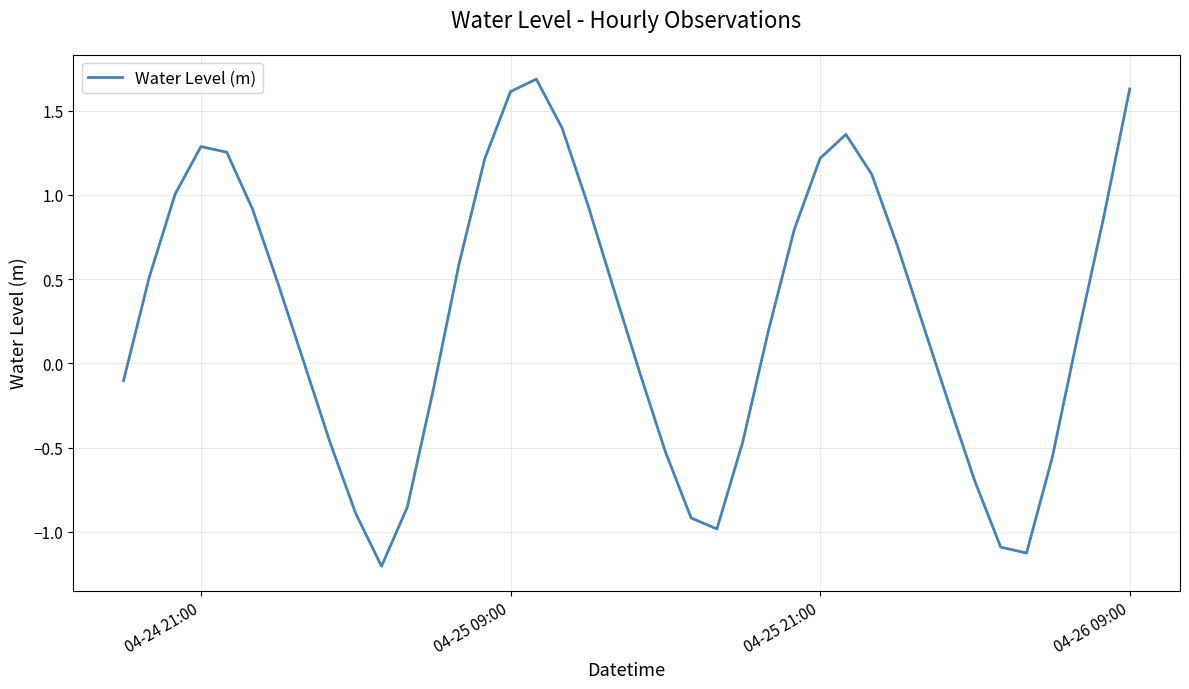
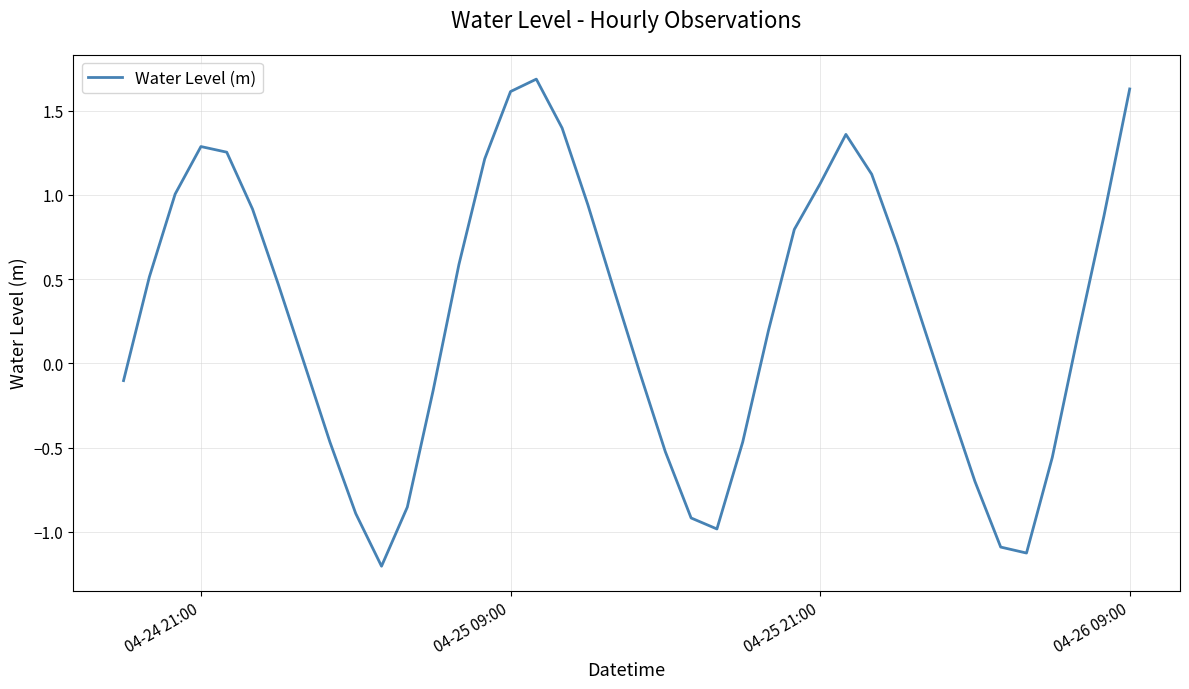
  {
    "04-24 21:00": 1.29,
    "04-25 09:00": 1.61,
-   "04-25 21:00": 1.22,
+   "04-25 21:00": 1.07,
    "04-26 09:00": 1.63
  }
